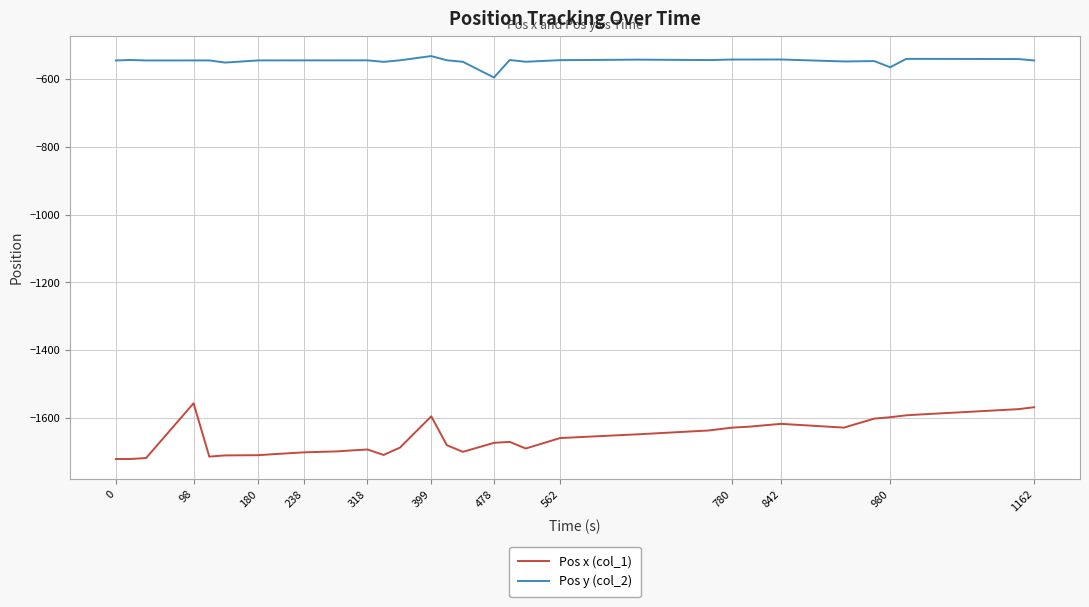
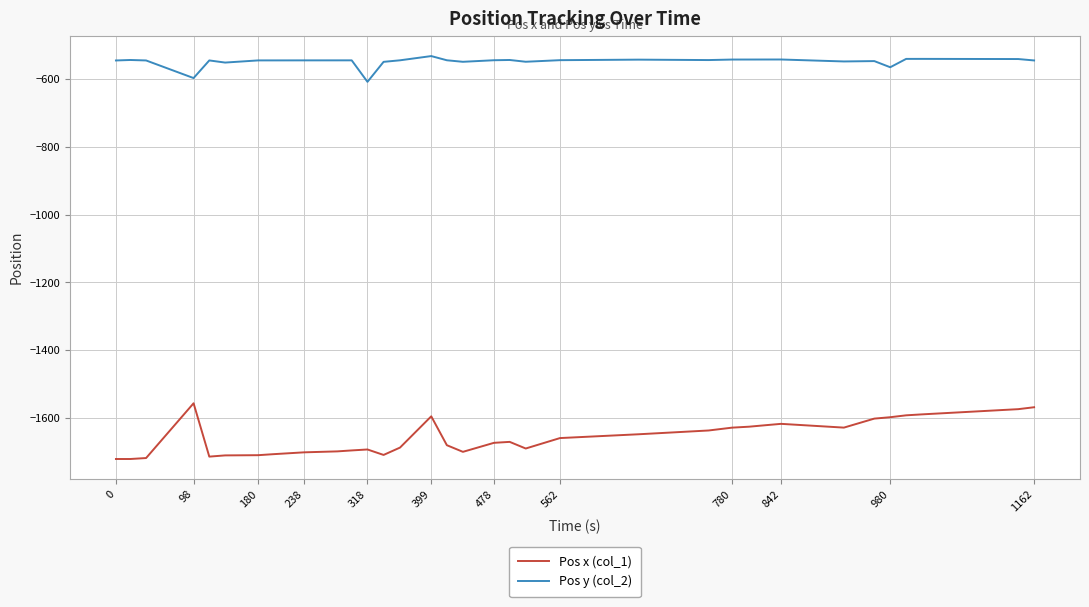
  {
    "Pos x (col_1)": {
      "0": -1720,
      "98": -1560,
      "180": -1710,
      "238": -1700,
      "318": -1690,
      "399": -1600,
      "478": -1670,
      "562": -1660,
      "780": -1630,
      "842": -1620,
      "980": -1600,
      "1162": -1570
    },
    "Pos y (col_2)": {
      "0": -540,
-     "98": -540,
+     "98": -600,
      "180": -540,
      "238": -540,
-     "318": -540,
+     "318": -610,
      "399": -530,
-     "478": -590,
+     "478": -540,
      "562": -540,
      "780": -540,
      "842": -540,
      "980": -560,
      "1162": -540
    }
  }
